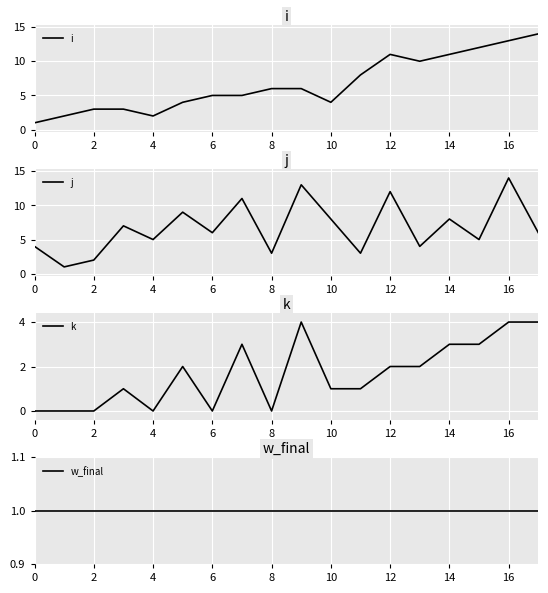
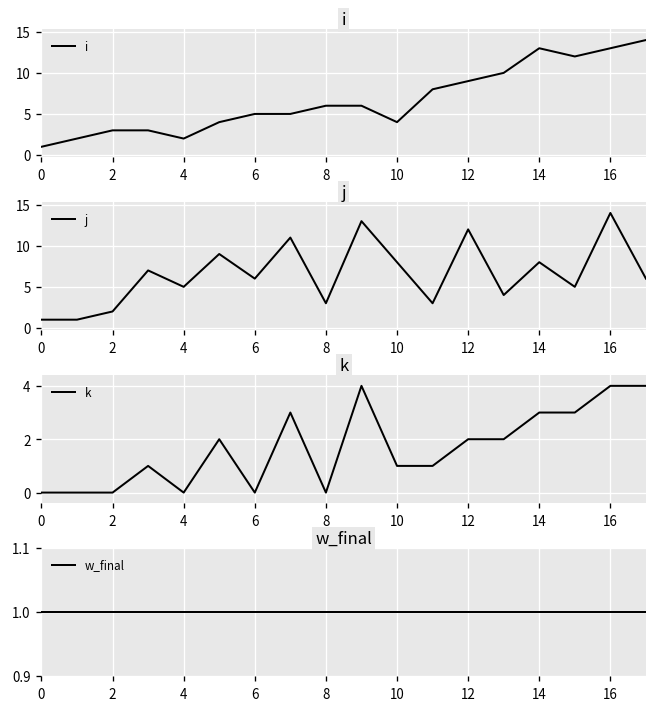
  {
    "i": {
      "0": 1,
      "2": 3,
      "4": 2,
      "6": 5,
      "8": 6,
      "10": 4,
-     "12": 11,
-     "14": 11,
+     "12": 9,
+     "14": 13,
      "16": 13
    },
    "j": {
-     "0": 4,
+     "0": 1,
      "2": 2,
      "4": 5,
      "6": 6,
      "8": 3,
      "10": 8,
      "12": 12,
      "14": 8,
      "16": 14
    },
    "k": {
      "0": 0.0,
      "2": 0.0,
      "4": 0.0,
      "6": 0.0,
      "8": 0.0,
      "10": 1.0,
      "12": 2.0,
      "14": 3.0,
      "16": 4.0
    },
    "w_final": {
      "0": 1.00,
      "2": 1.00,
      "4": 1.00,
      "6": 1.00,
      "8": 1.00,
      "10": 1.00,
      "12": 1.00,
      "14": 1.00,
      "16": 1.00
    }
  }
